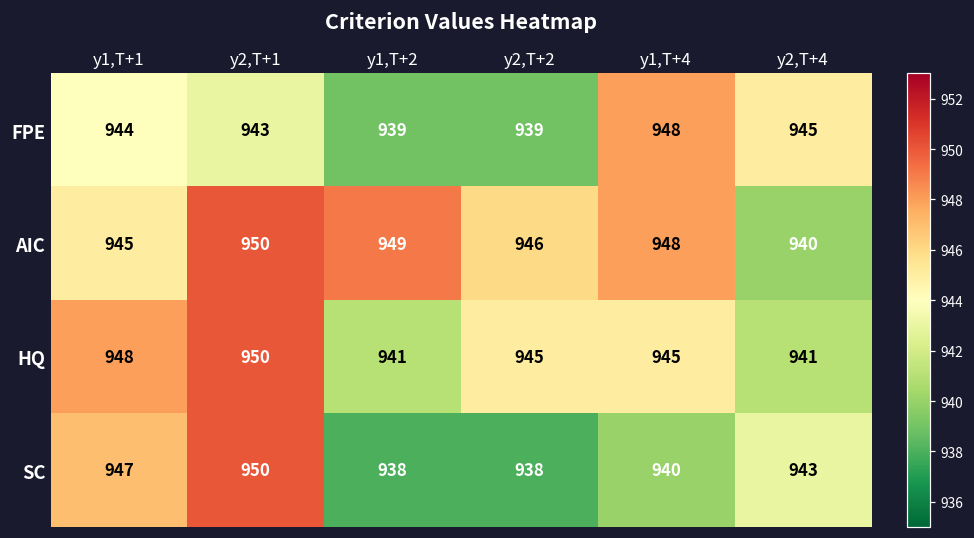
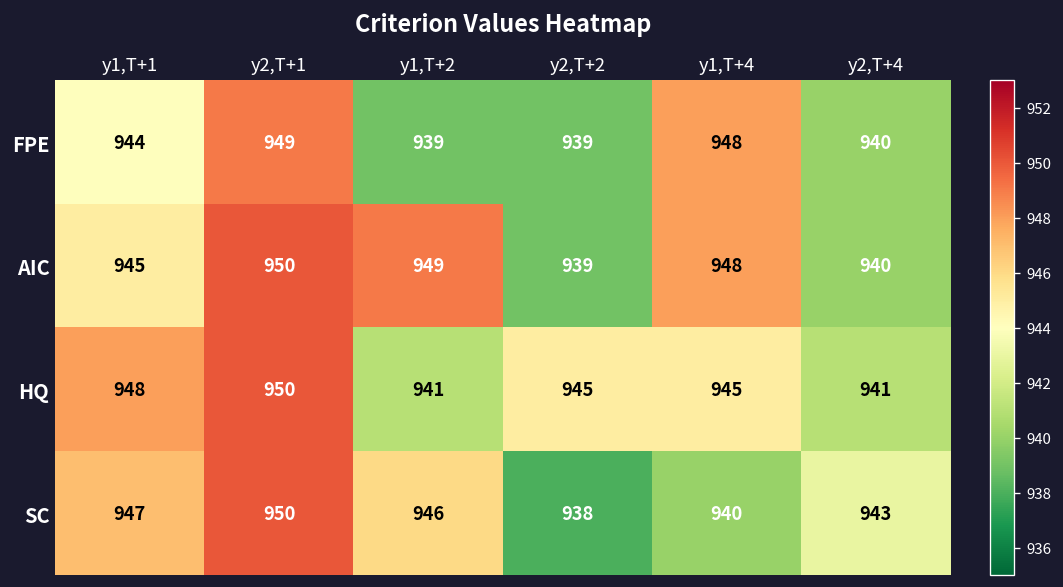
  {
    "FPE": {
      "y1,T+1": 944,
-     "y2,T+1": 943,
+     "y2,T+1": 949,
      "y1,T+2": 939,
      "y2,T+2": 939,
      "y1,T+4": 948,
-     "y2,T+4": 945
+     "y2,T+4": 940
    },
    "AIC": {
      "y1,T+1": 945,
      "y2,T+1": 950,
      "y1,T+2": 949,
-     "y2,T+2": 946,
+     "y2,T+2": 939,
      "y1,T+4": 948,
      "y2,T+4": 940
    },
    "HQ": {
      "y1,T+1": 948,
      "y2,T+1": 950,
      "y1,T+2": 941,
      "y2,T+2": 945,
      "y1,T+4": 945,
      "y2,T+4": 941
    },
    "SC": {
      "y1,T+1": 947,
      "y2,T+1": 950,
-     "y1,T+2": 938,
+     "y1,T+2": 946,
      "y2,T+2": 938,
      "y1,T+4": 940,
      "y2,T+4": 943
    }
  }
